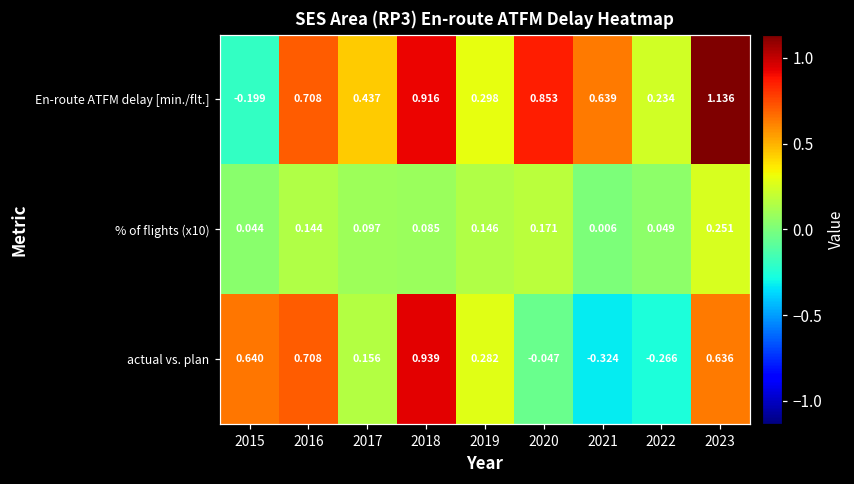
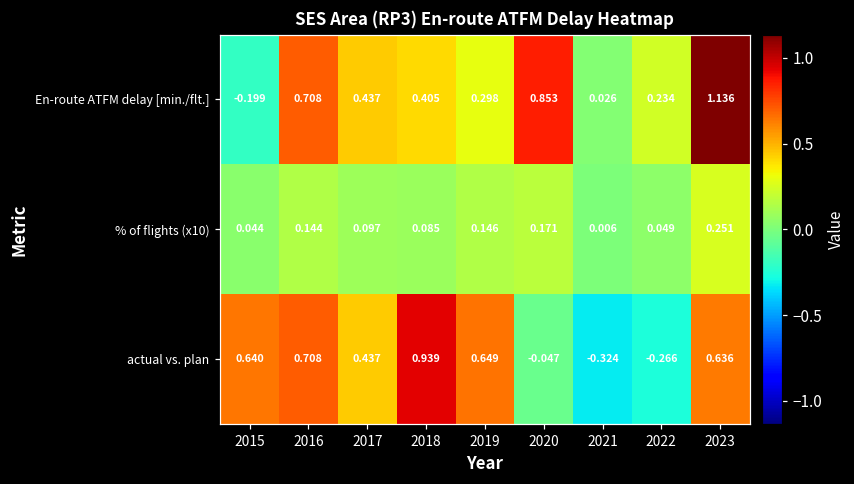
  {
    "En-route ATFM delay [min./flt.]": {
      "2015": -0.199,
      "2016": 0.708,
      "2017": 0.437,
-     "2018": 0.916,
+     "2018": 0.405,
      "2019": 0.298,
      "2020": 0.853,
-     "2021": 0.639,
+     "2021": 0.026,
      "2022": 0.234,
      "2023": 1.136
    },
    "% of flights (x10)": {
      "2015": 0.044,
      "2016": 0.144,
      "2017": 0.097,
      "2018": 0.085,
      "2019": 0.146,
      "2020": 0.171,
      "2021": 0.006,
      "2022": 0.049,
      "2023": 0.251
    },
    "actual vs. plan": {
      "2015": 0.640,
      "2016": 0.708,
-     "2017": 0.156,
+     "2017": 0.437,
      "2018": 0.939,
-     "2019": 0.282,
+     "2019": 0.649,
      "2020": -0.047,
      "2021": -0.324,
      "2022": -0.266,
      "2023": 0.636
    }
  }
